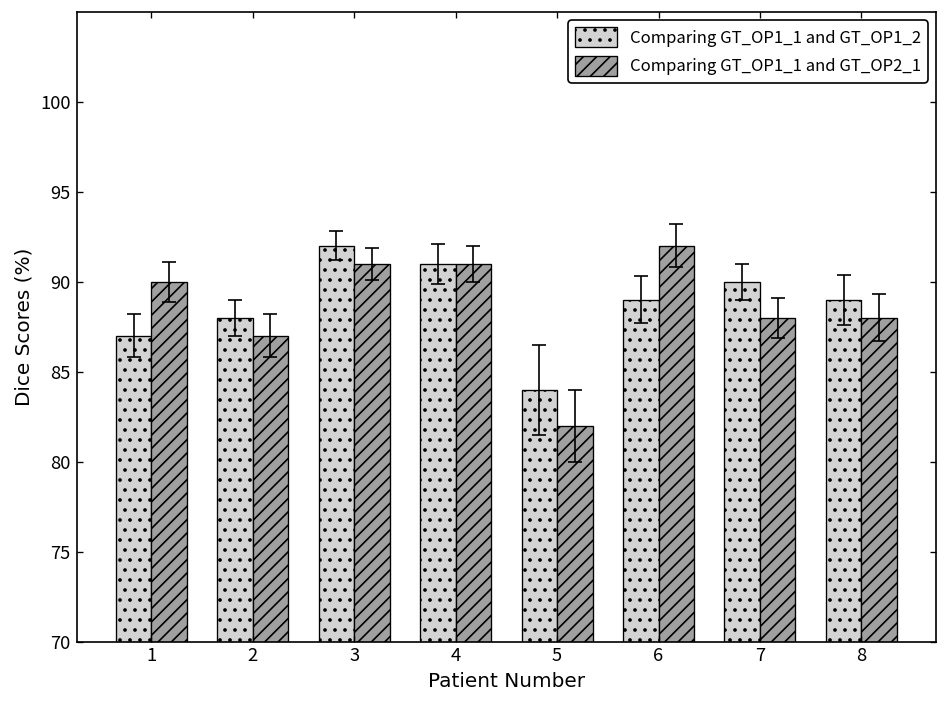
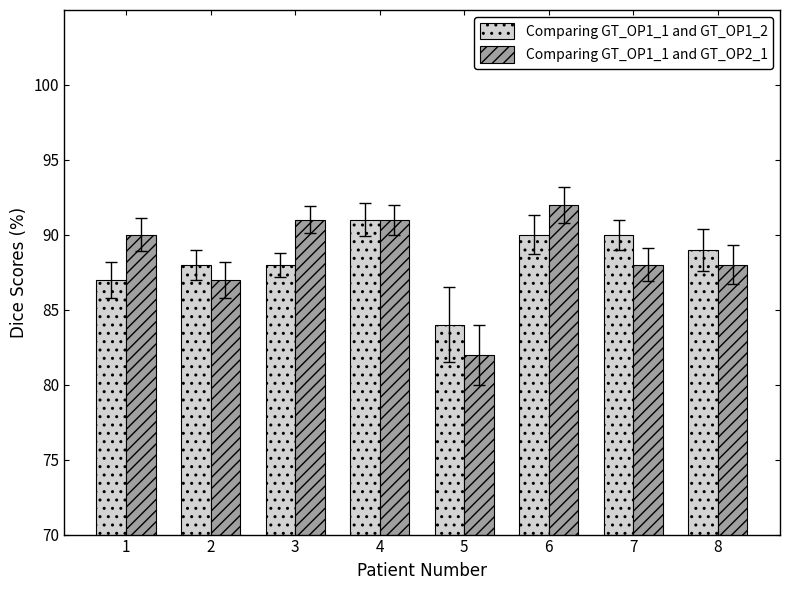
  {
    "Comparing GT_OP1_1 and GT_OP1_2": {
      "1": 87,
      "2": 88,
-     "3": 92,
+     "3": 88,
      "4": 91,
      "5": 84,
-     "6": 89,
+     "6": 90,
      "7": 90,
      "8": 89
    },
    "Comparing GT_OP1_1 and GT_OP2_1": {
      "1": 90,
      "2": 87,
      "3": 91,
      "4": 91,
      "5": 82,
      "6": 92,
      "7": 88,
      "8": 88
    }
  }
